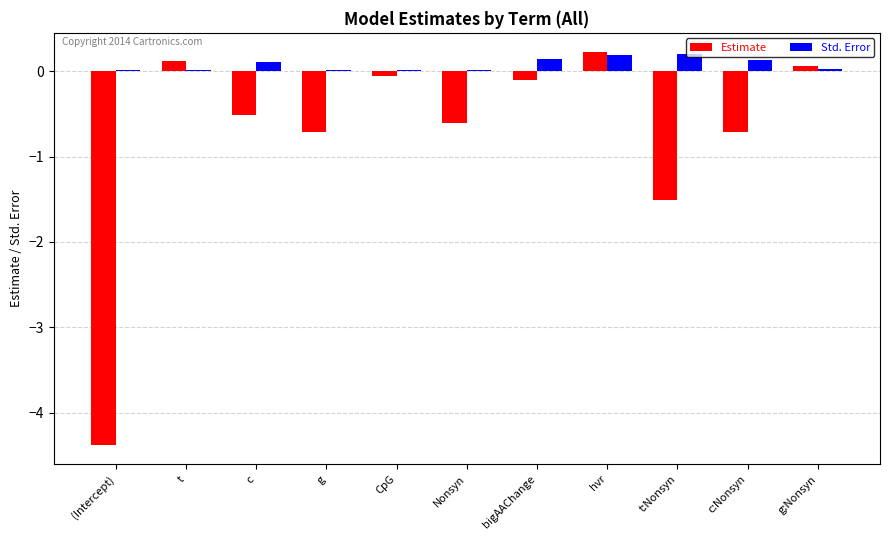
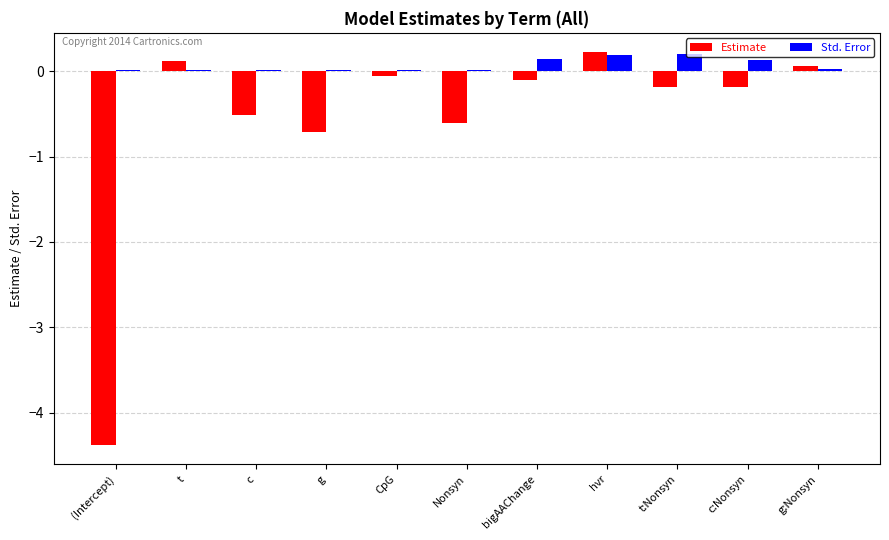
  {
    "Estimate": {
      "(Intercept)": -4.4,
      "c": -0.5,
      "g": -0.7,
      "CpG": -0.1,
      "Nonsyn": -0.6,
      "bigAAChange": -0.1,
      "hvr": 0.2,
-     "t:Nonsyn": -1.5,
-     "c:Nonsyn": -0.7,
+     "t:Nonsyn": -0.2,
+     "c:Nonsyn": -0.2,
      "g:Nonsyn": 0.1
    },
    "Std. Error": {
-     "c": 0.1,
+     "c": 0.0,
      "bigAAChange": 0.1,
      "hvr": 0.2,
      "c:Nonsyn": 0.1
    }
  }
